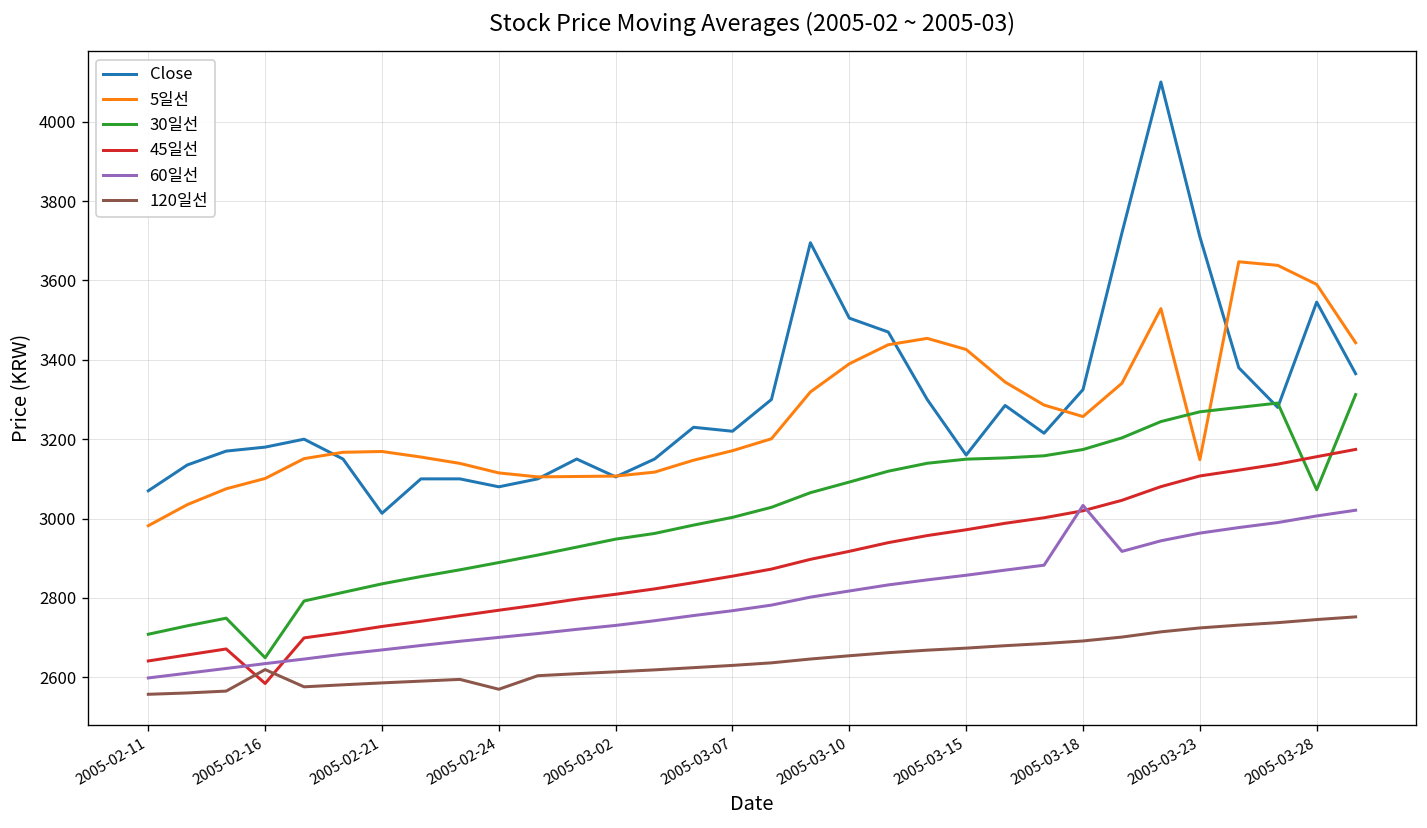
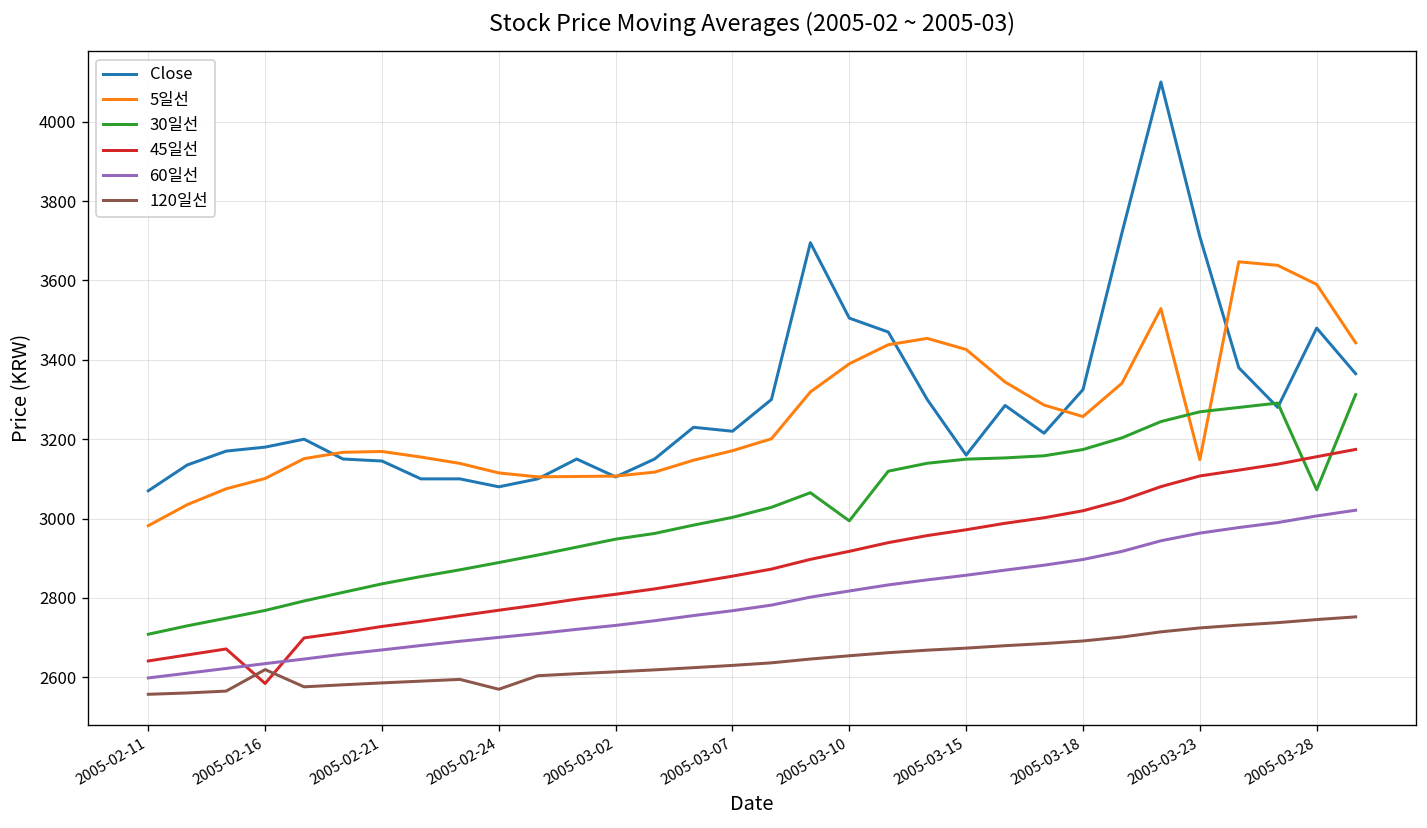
  {
    "Close": {
      "2005-02-11": 3070,
      "2005-02-16": 3180,
-     "2005-02-21": 3010,
+     "2005-02-21": 3150,
      "2005-02-24": 3080,
      "2005-03-07": 3220,
      "2005-03-10": 3510,
      "2005-03-15": 3160,
      "2005-03-18": 3330,
      "2005-03-23": 3710,
-     "2005-03-28": 3550
+     "2005-03-28": 3480
    },
    "5일선": {
      "2005-02-11": 2980,
      "2005-02-16": 3100,
      "2005-02-21": 3170,
      "2005-02-24": 3120,
      "2005-03-07": 3170,
      "2005-03-10": 3390,
      "2005-03-15": 3430,
      "2005-03-18": 3260,
      "2005-03-23": 3150,
      "2005-03-28": 3590
    },
    "30일선": {
      "2005-02-11": 2710,
-     "2005-02-16": 2650,
+     "2005-02-16": 2770,
      "2005-02-21": 2840,
      "2005-02-24": 2890,
      "2005-03-02": 2950,
      "2005-03-07": 3000,
-     "2005-03-10": 3090,
+     "2005-03-10": 2990,
      "2005-03-15": 3150,
      "2005-03-18": 3170,
      "2005-03-23": 3270,
      "2005-03-28": 3070
    },
    "45일선": {
      "2005-02-11": 2640,
      "2005-02-16": 2580,
      "2005-02-21": 2730,
      "2005-02-24": 2770,
      "2005-03-02": 2810,
      "2005-03-07": 2850,
      "2005-03-10": 2920,
      "2005-03-15": 2970,
      "2005-03-18": 3020,
      "2005-03-23": 3110,
      "2005-03-28": 3160
    },
    "60일선": {
      "2005-02-11": 2600,
      "2005-02-16": 2630,
      "2005-02-21": 2670,
      "2005-02-24": 2700,
      "2005-03-02": 2730,
      "2005-03-07": 2770,
      "2005-03-10": 2820,
      "2005-03-15": 2860,
-     "2005-03-18": 3030,
+     "2005-03-18": 2900,
      "2005-03-23": 2960,
      "2005-03-28": 3010
    },
    "120일선": {
      "2005-02-11": 2560,
      "2005-02-16": 2620,
      "2005-02-21": 2590,
      "2005-02-24": 2570,
      "2005-03-02": 2610,
      "2005-03-07": 2630,
      "2005-03-10": 2650,
      "2005-03-15": 2670,
      "2005-03-18": 2690,
      "2005-03-23": 2720,
      "2005-03-28": 2750
    }
  }
